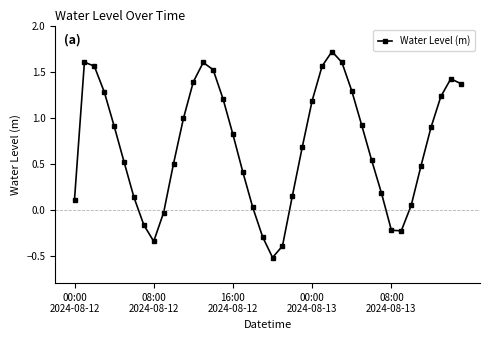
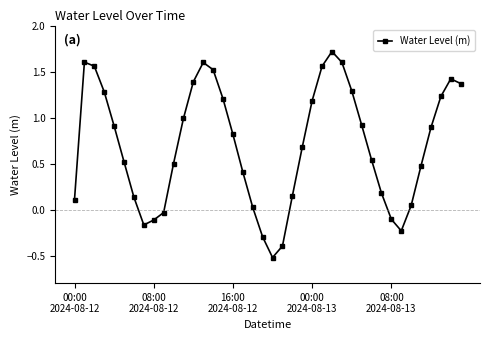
  {
    "00:00 2024-08-12": 0.1,
-   "08:00 2024-08-12": -0.3,
+   "08:00 2024-08-12": -0.1,
    "16:00 2024-08-12": 0.8,
    "00:00 2024-08-13": 1.2,
-   "08:00 2024-08-13": -0.2
+   "08:00 2024-08-13": -0.1
  }
